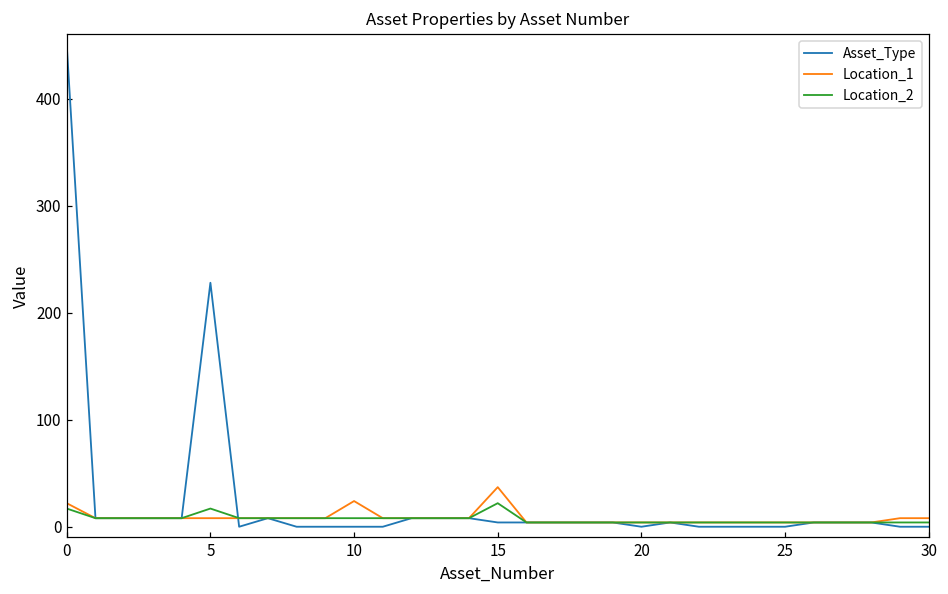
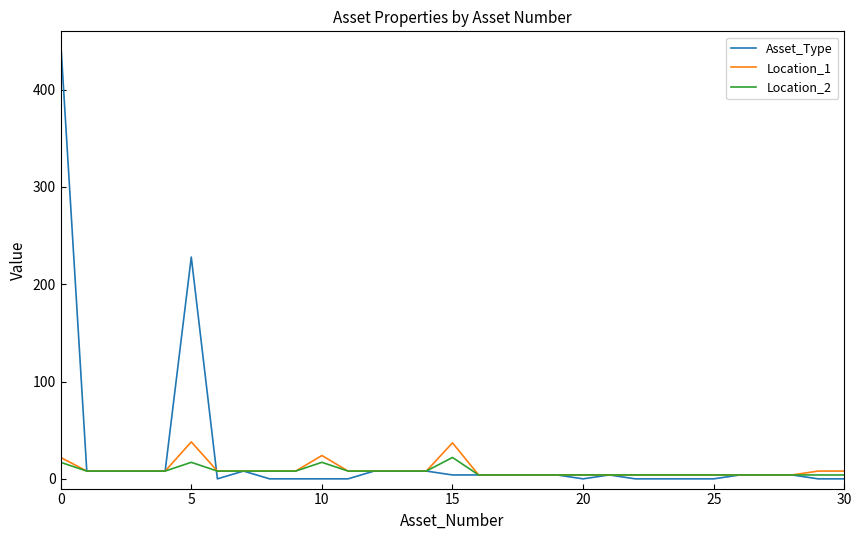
  {
    "Asset_Type": {
      "0": 450,
      "5": 230,
      "10": 0,
      "15": 0,
      "20": 0,
      "25": 0,
      "30": 0
    },
    "Location_1": {
      "0": 20,
-     "5": 10,
+     "5": 40,
      "10": 20,
      "15": 40,
      "30": 10
    },
    "Location_2": {
      "0": 20,
      "5": 20,
-     "10": 10,
+     "10": 20,
      "15": 20,
      "30": 0
    }
  }
